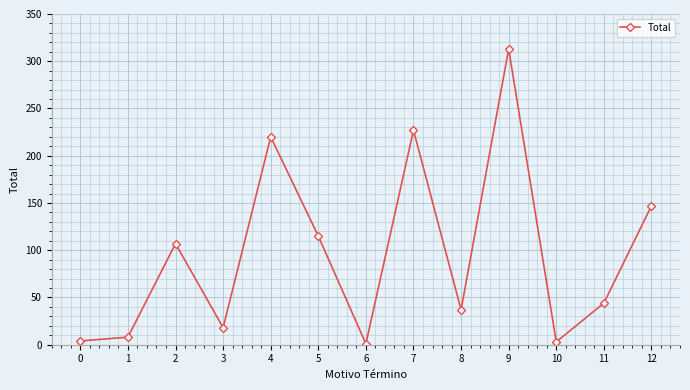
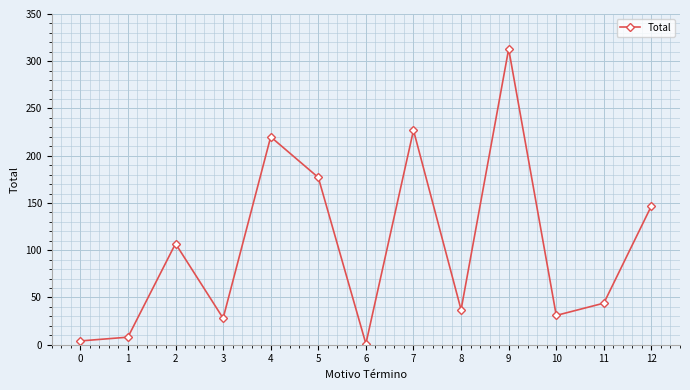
  {
    "0": 0,
    "1": 10,
    "2": 110,
-   "3": 20,
+   "3": 30,
    "4": 220,
-   "5": 120,
+   "5": 180,
    "6": 0,
    "7": 230,
    "8": 40,
    "9": 310,
-   "10": 0,
+   "10": 30,
    "11": 40,
    "12": 150
  }
